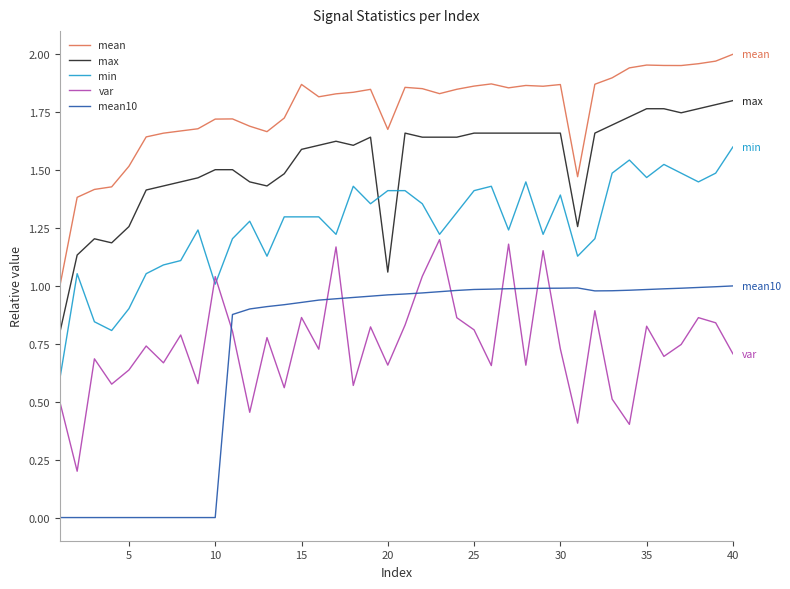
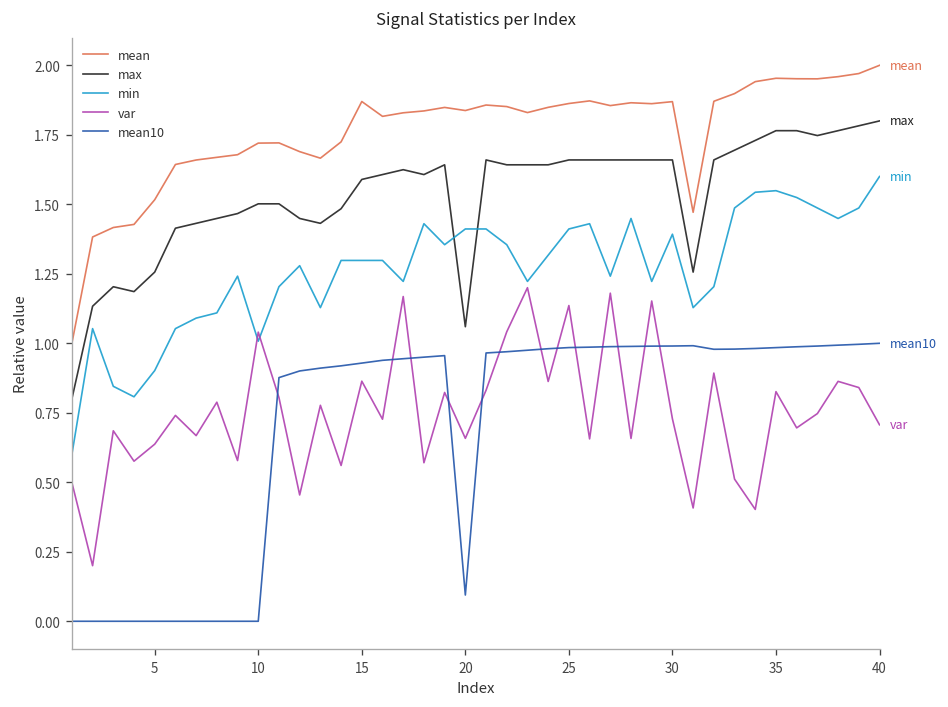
  {
    "mean": {
      "5": 1.52,
      "10": 1.72,
      "15": 1.87,
-     "20": 1.68,
+     "20": 1.84,
      "25": 1.86,
      "30": 1.87,
      "35": 1.95,
      "40": 2.00
    },
    "max": {
      "5": 1.26,
      "10": 1.50,
      "15": 1.59,
      "20": 1.06,
      "25": 1.66,
      "30": 1.66,
      "35": 1.76,
      "40": 1.80
    },
    "min": {
      "5": 0.90,
      "10": 1.01,
      "15": 1.30,
      "20": 1.41,
      "25": 1.41,
      "30": 1.39,
-     "35": 1.47,
+     "35": 1.55,
      "40": 1.60
    },
    "var": {
      "5": 0.64,
      "10": 1.04,
      "15": 0.86,
      "20": 0.66,
-     "25": 0.81,
+     "25": 1.14,
      "30": 0.73,
      "35": 0.83,
      "40": 0.71
    },
    "mean10": {
      "5": 0.00,
      "10": 0.00,
      "15": 0.93,
-     "20": 0.96,
+     "20": 0.09,
      "25": 0.98,
      "30": 0.99,
      "35": 0.98,
      "40": 1.00
    }
  }
